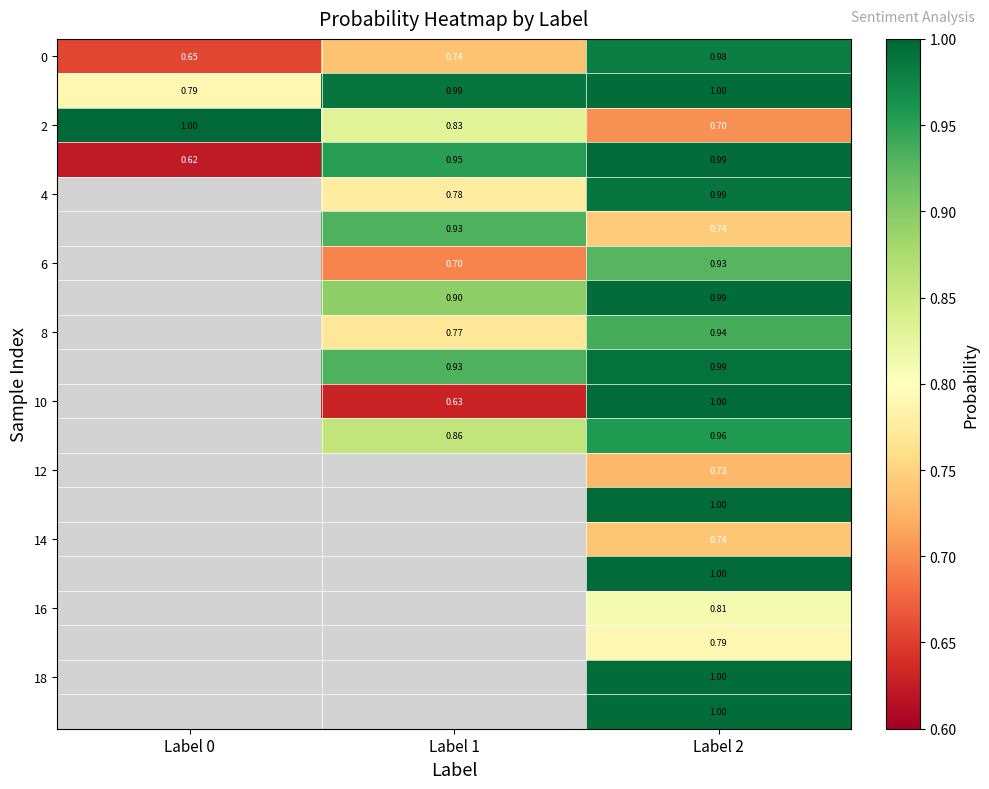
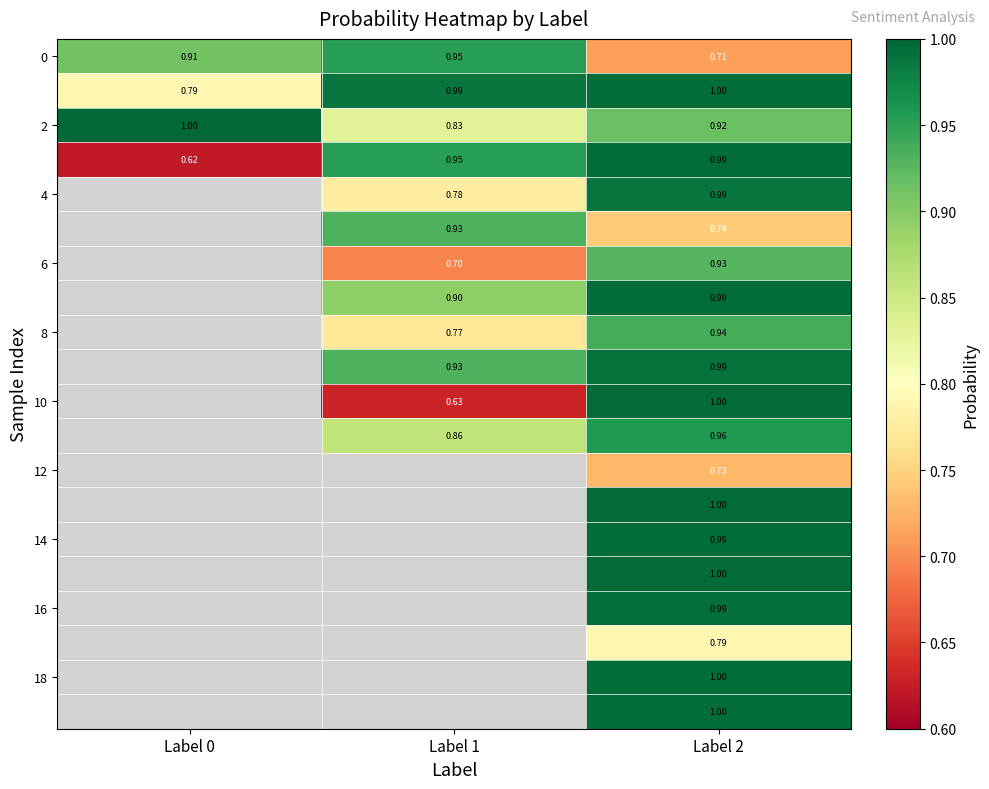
  {
    "0": {
-     "Label 0": 0.65,
-     "Label 1": 0.74,
-     "Label 2": 0.98
+     "Label 0": 0.91,
+     "Label 1": 0.95,
+     "Label 2": 0.71
    },
    "2": {
      "Label 0": 1.00,
      "Label 1": 0.83,
-     "Label 2": 0.70
+     "Label 2": 0.92
    },
    "4": {
      "Label 1": 0.78,
      "Label 2": 0.99
    },
    "6": {
      "Label 1": 0.70,
      "Label 2": 0.93
    },
    "8": {
      "Label 1": 0.77,
      "Label 2": 0.94
    },
    "10": {
      "Label 1": 0.63,
      "Label 2": 1.00
    },
    "12": {
      "Label 2": 0.73
    },
    "14": {
-     "Label 2": 0.74
+     "Label 2": 0.99
    },
    "16": {
-     "Label 2": 0.81
+     "Label 2": 0.99
    },
    "18": {
      "Label 2": 1.00
    }
  }
